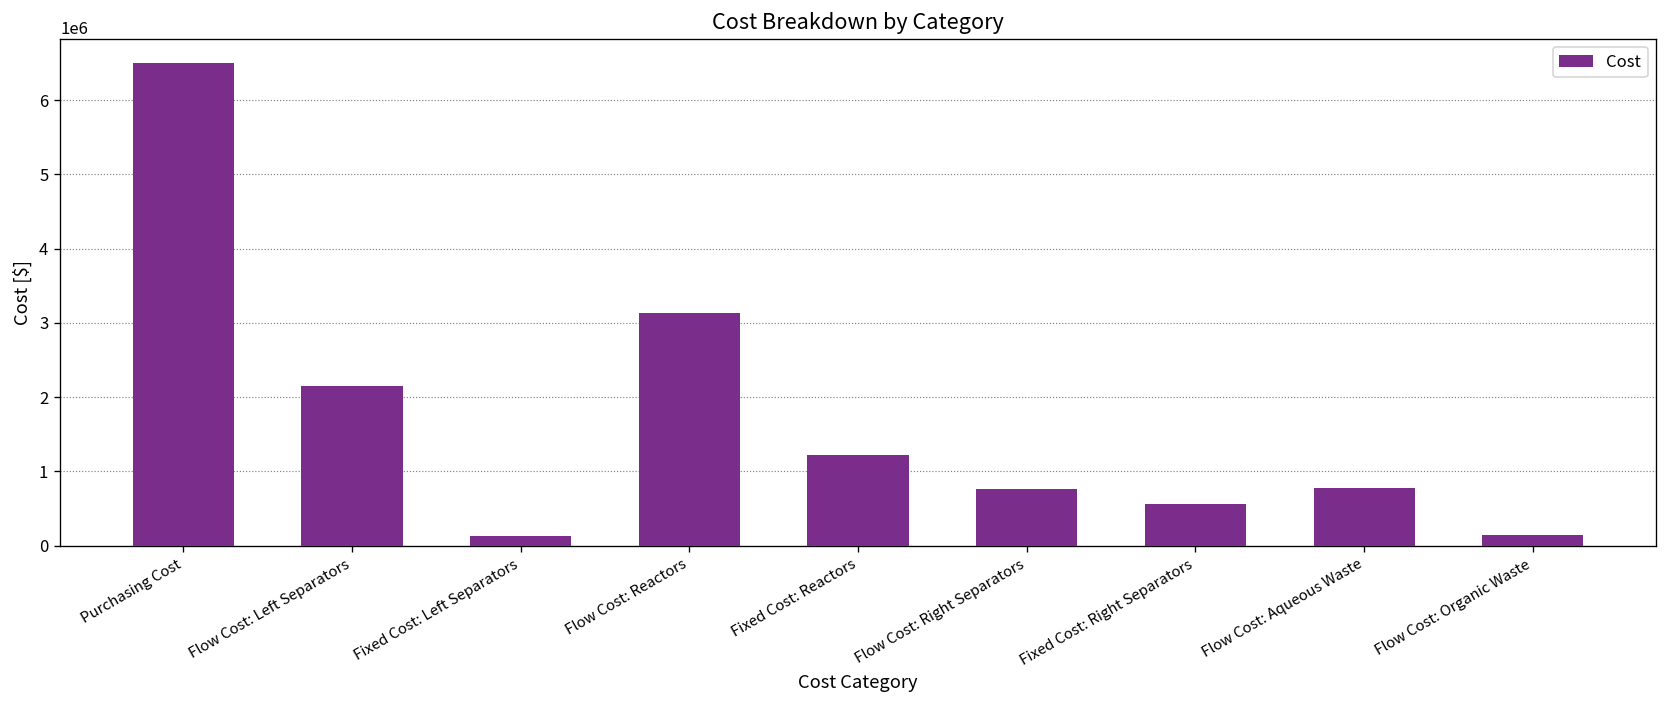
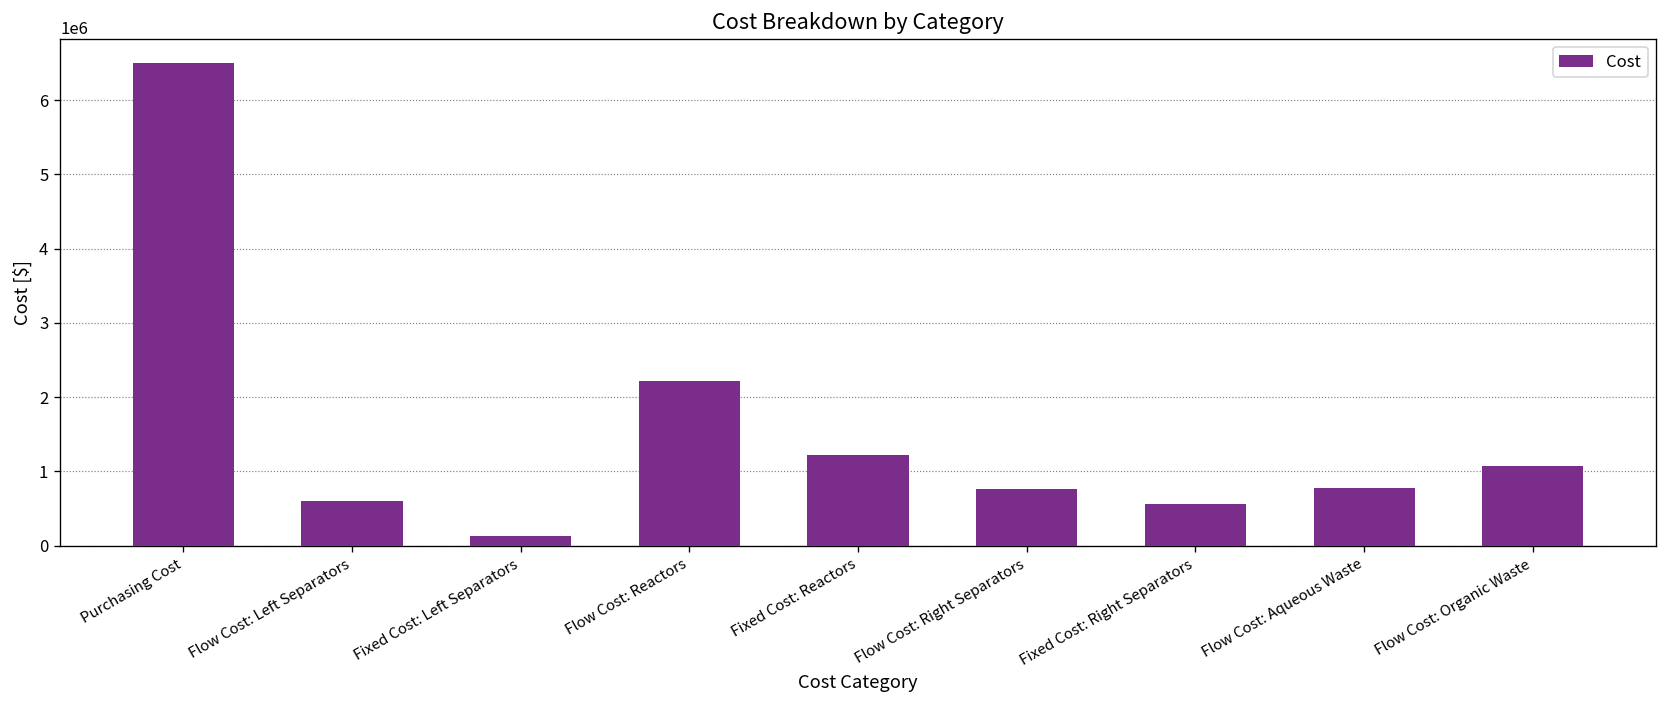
  {
    "Purchasing Cost": 6500000,
-   "Flow Cost: Left Separators": 2100000,
+   "Flow Cost: Left Separators": 600000,
    "Fixed Cost: Left Separators": 100000,
-   "Flow Cost: Reactors": 3100000,
+   "Flow Cost: Reactors": 2200000,
    "Fixed Cost: Reactors": 1200000,
    "Flow Cost: Right Separators": 800000,
    "Fixed Cost: Right Separators": 600000,
    "Flow Cost: Aqueous Waste": 800000,
-   "Flow Cost: Organic Waste": 100000
+   "Flow Cost: Organic Waste": 1100000
  }
